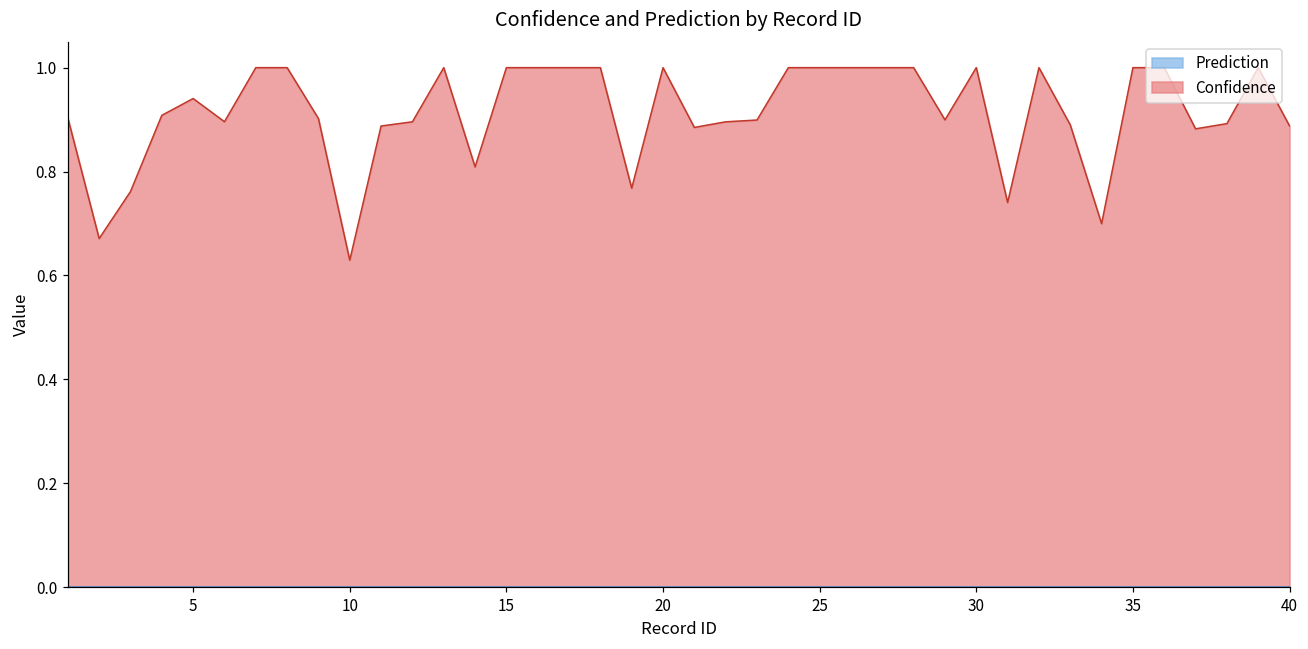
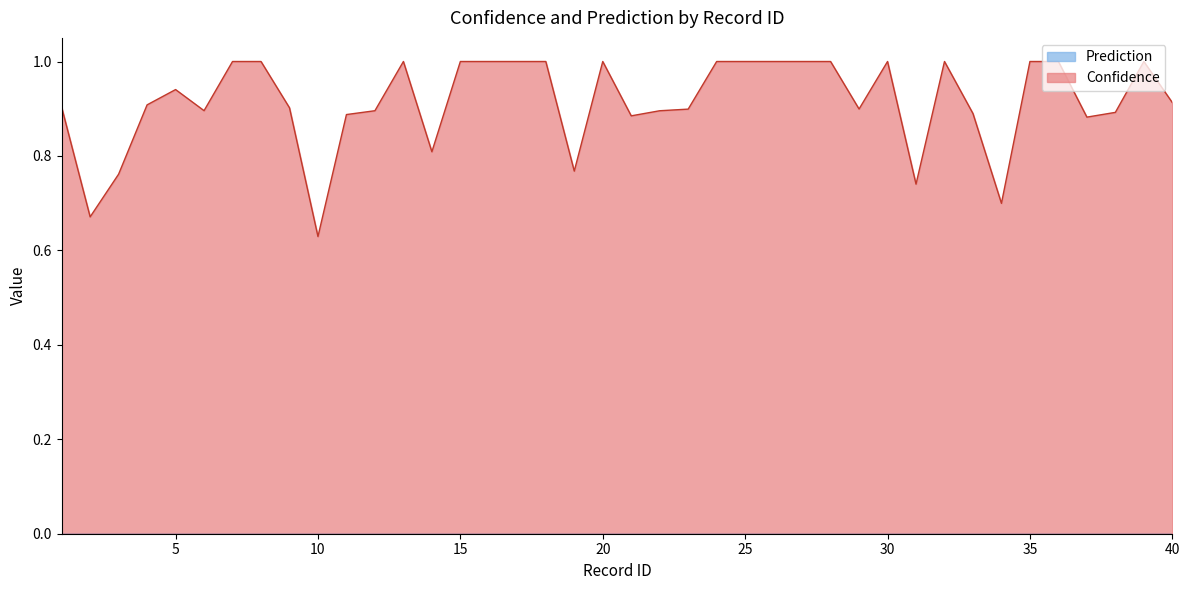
  {
    "Prediction": {
      "5": 0.00,
      "10": 0.00,
      "15": 0.00,
      "20": 0.00,
      "25": 0.00,
      "30": 0.00,
      "35": 0.00,
      "40": 0.00
    },
    "Confidence": {
      "5": 0.94,
      "10": 0.63,
      "15": 1.00,
      "20": 1.00,
      "25": 1.00,
      "30": 1.00,
      "35": 1.00,
-     "40": 0.89
+     "40": 0.91
    }
  }
